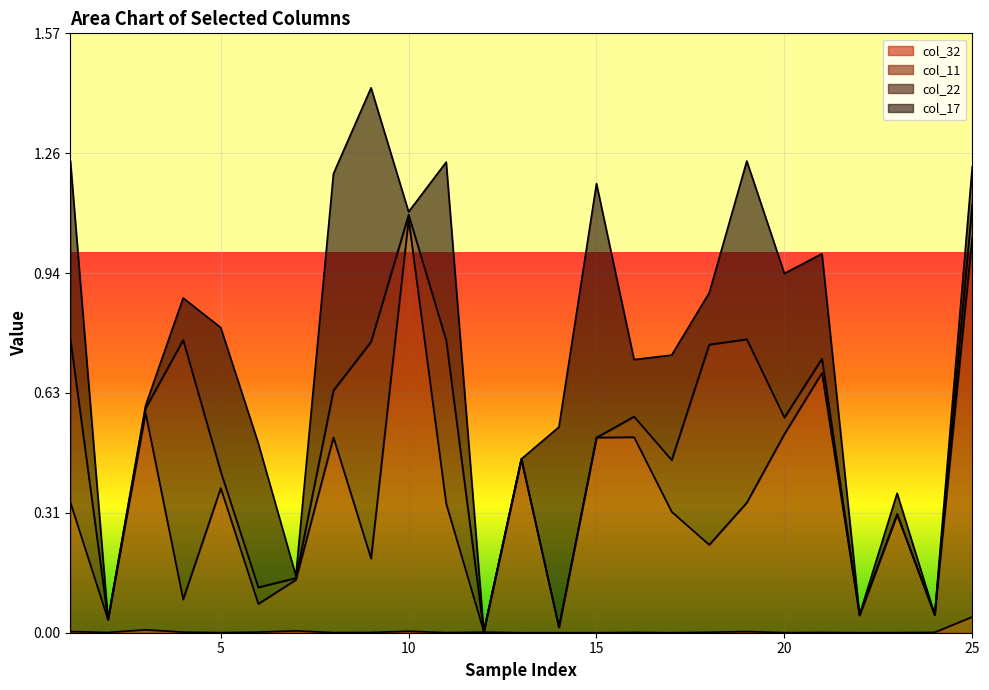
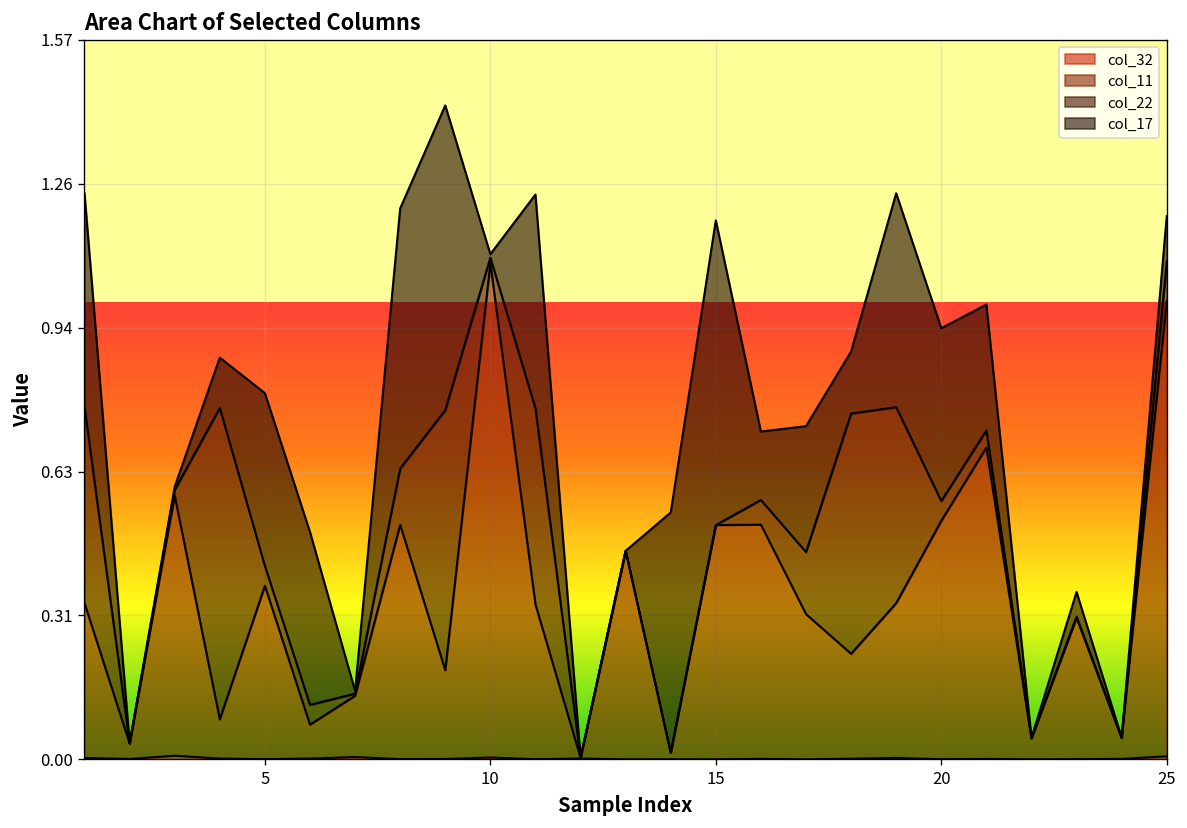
  {
    "col_32": {
      "5": 0.00,
      "10": 0.00,
      "15": 0.00,
      "20": 0.00,
-     "25": 0.04
+     "25": 0.01
    },
    "col_11": {
      "5": 0.38,
      "10": 1.08,
      "20": 0.52,
      "25": 1.00
    }
  }
